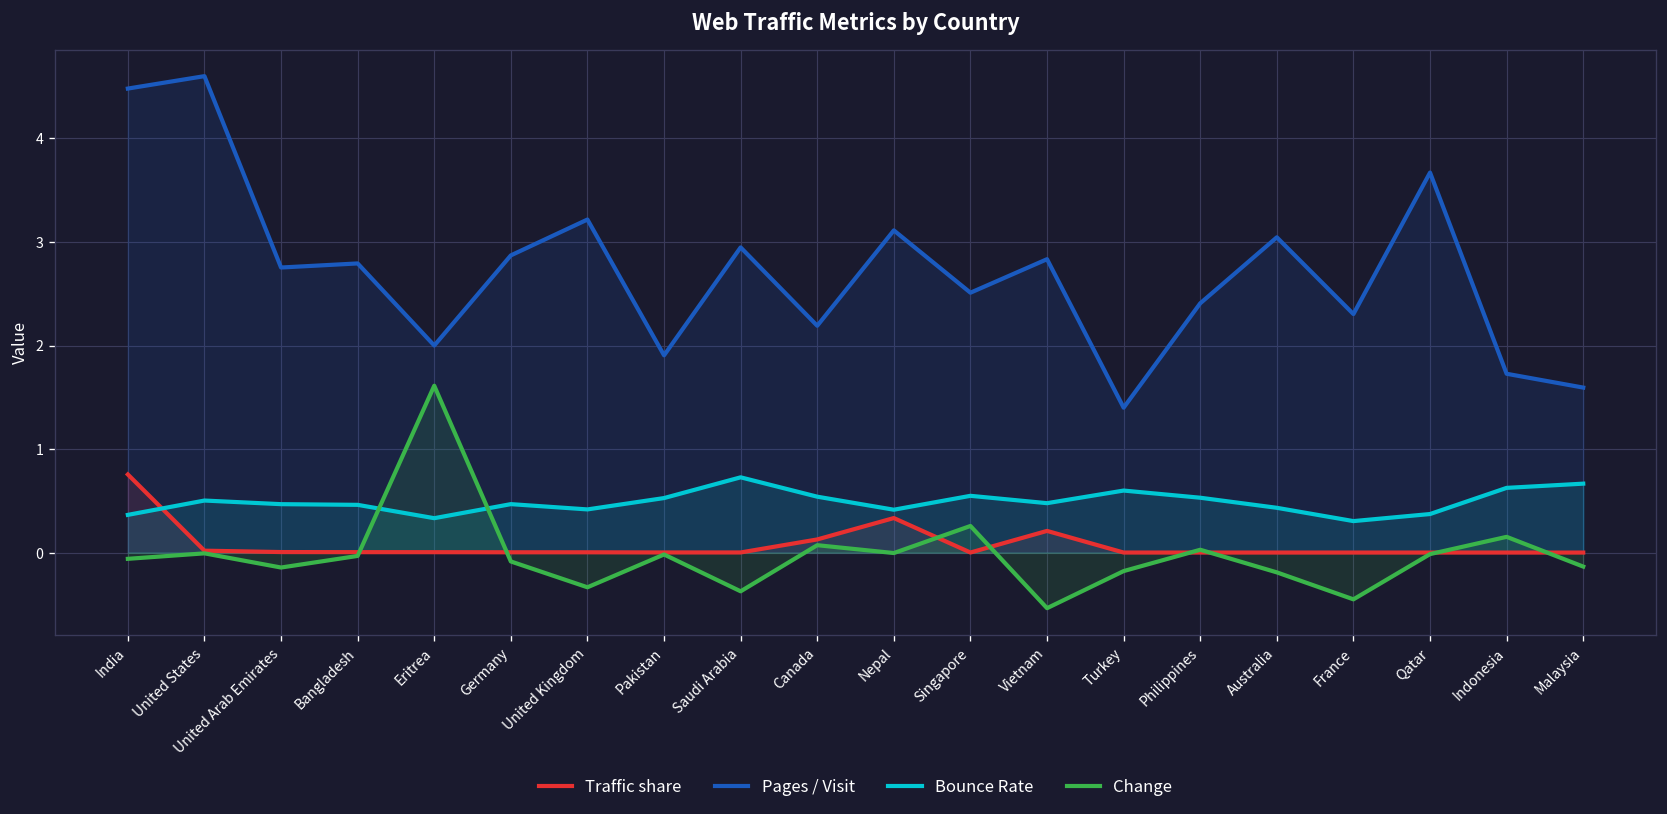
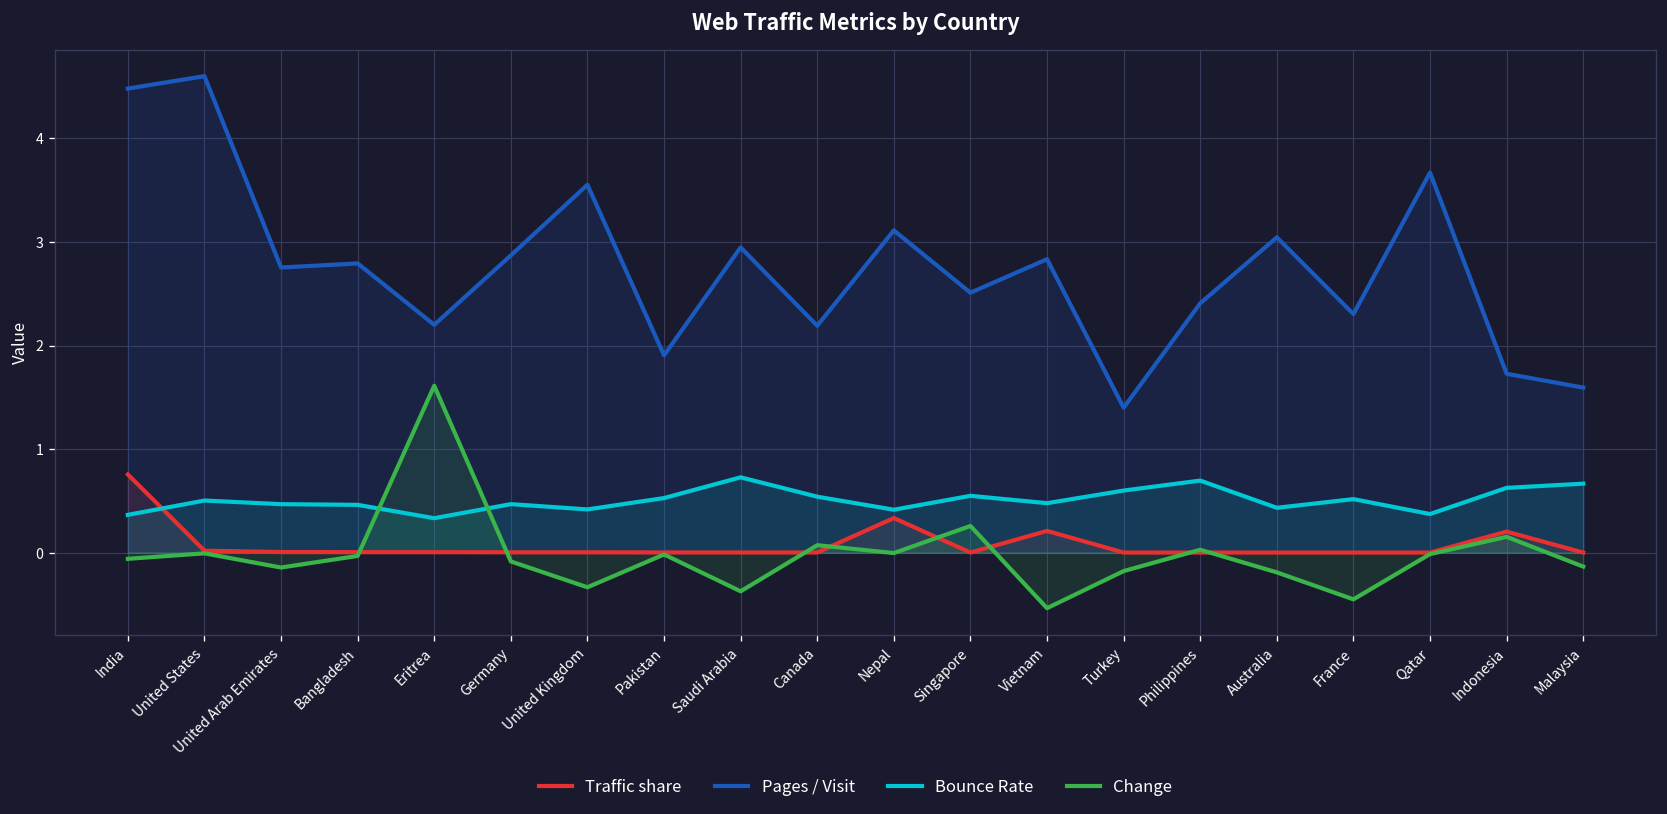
  {
    "Traffic share": {
      "India": 0.8,
      "Eritrea": 0.0,
-     "Canada": 0.1,
+     "Canada": 0.0,
      "Nepal": 0.3,
      "Singapore": 0.0,
      "Vietnam": 0.2,
-     "Indonesia": 0.0
+     "Indonesia": 0.2
    },
    "Pages / Visit": {
      "India": 4.5,
      "United States": 4.6,
      "United Arab Emirates": 2.8,
      "Bangladesh": 2.8,
-     "Eritrea": 2.0,
+     "Eritrea": 2.2,
      "Germany": 2.9,
-     "United Kingdom": 3.2,
+     "United Kingdom": 3.6,
      "Pakistan": 1.9,
      "Saudi Arabia": 2.9,
      "Canada": 2.2,
      "Nepal": 3.1,
      "Singapore": 2.5,
      "Vietnam": 2.8,
      "Turkey": 1.4,
      "Philippines": 2.4,
      "Australia": 3.0,
      "France": 2.3,
      "Qatar": 3.7,
      "Indonesia": 1.7,
      "Malaysia": 1.6
    },
    "Bounce Rate": {
      "India": 0.4,
      "United States": 0.5,
      "United Arab Emirates": 0.5,
      "Bangladesh": 0.5,
      "Eritrea": 0.3,
      "Germany": 0.5,
      "United Kingdom": 0.4,
      "Pakistan": 0.5,
      "Saudi Arabia": 0.7,
      "Canada": 0.5,
      "Nepal": 0.4,
      "Singapore": 0.5,
      "Vietnam": 0.5,
      "Turkey": 0.6,
-     "Philippines": 0.5,
+     "Philippines": 0.7,
      "Australia": 0.4,
-     "France": 0.3,
+     "France": 0.5,
      "Qatar": 0.4,
      "Indonesia": 0.6,
      "Malaysia": 0.7
    }
  }
